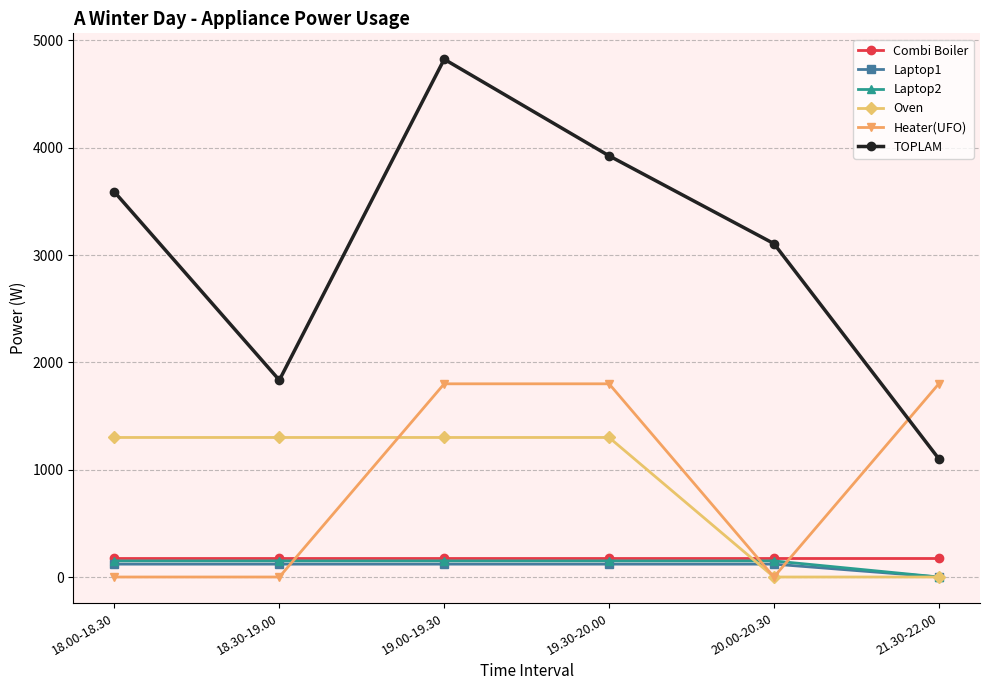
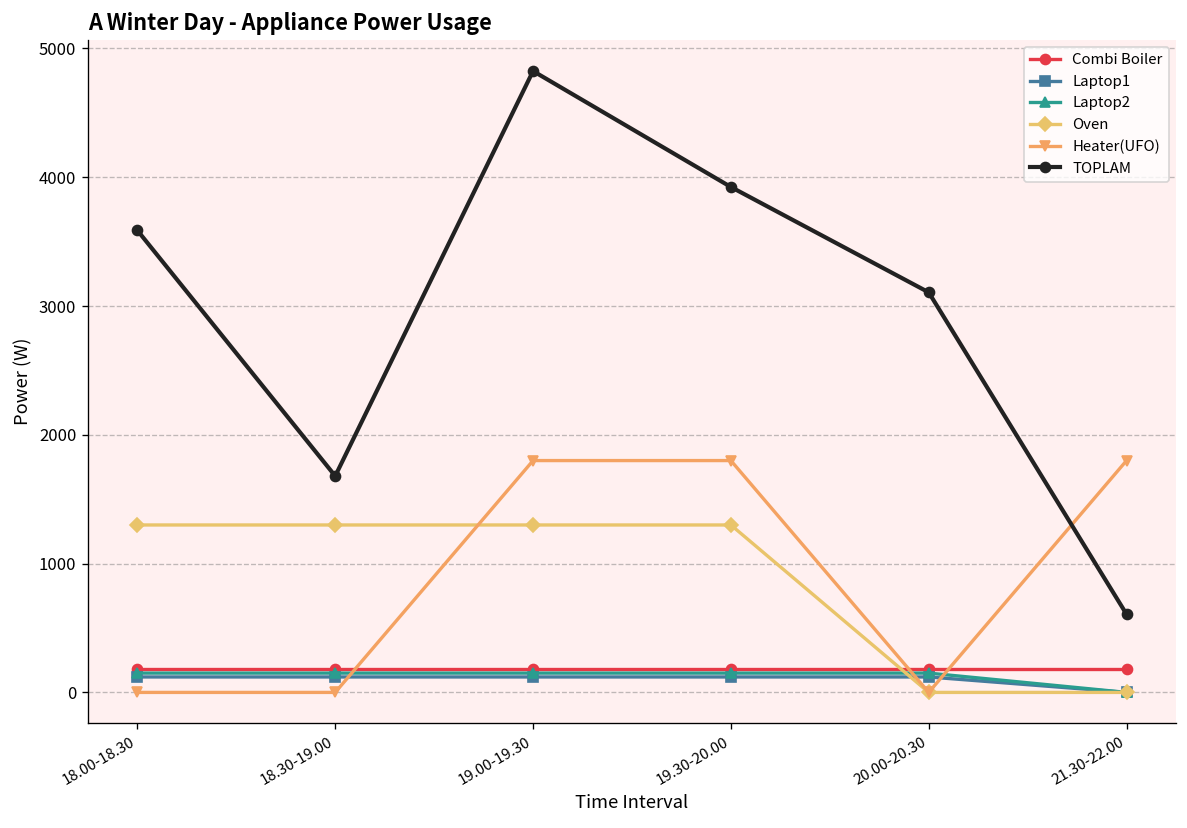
  {
    "Combi Boiler": {
      "18.00-18.30": 180,
      "18.30-19.00": 180,
      "19.00-19.30": 180,
      "19.30-20.00": 180,
      "20.00-20.30": 180,
      "21.30-22.00": 180
    },
    "TOPLAM": {
      "18.00-18.30": 3590,
-     "18.30-19.00": 1830,
+     "18.30-19.00": 1680,
      "19.00-19.30": 4820,
      "19.30-20.00": 3920,
      "20.00-20.30": 3110,
-     "21.30-22.00": 1100
+     "21.30-22.00": 610
    }
  }
